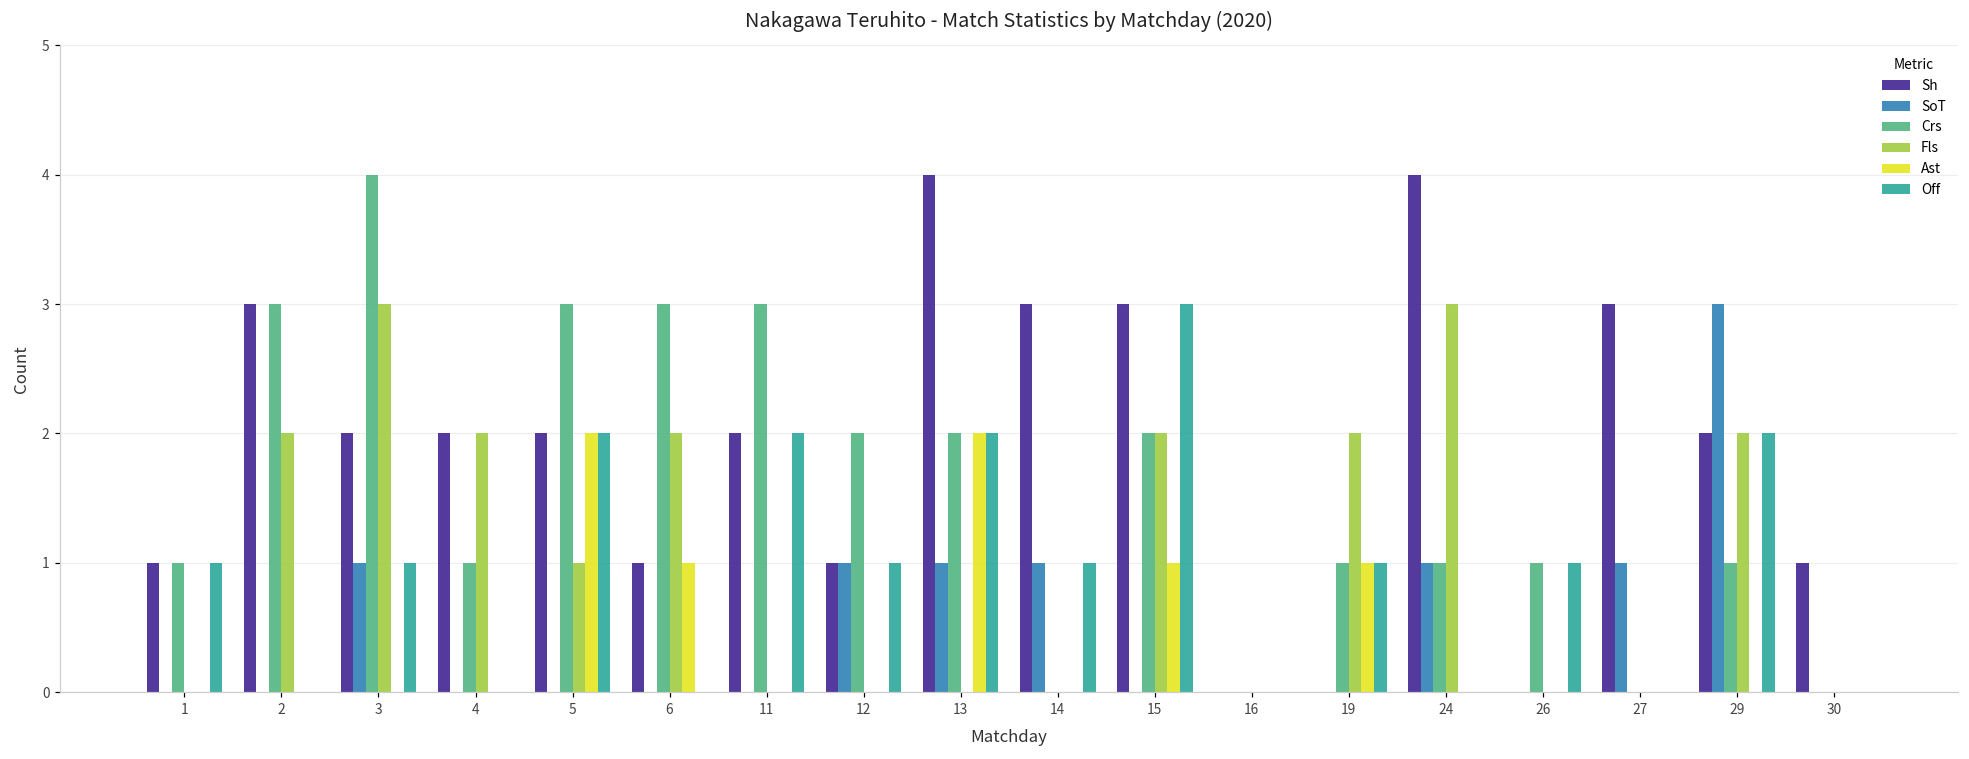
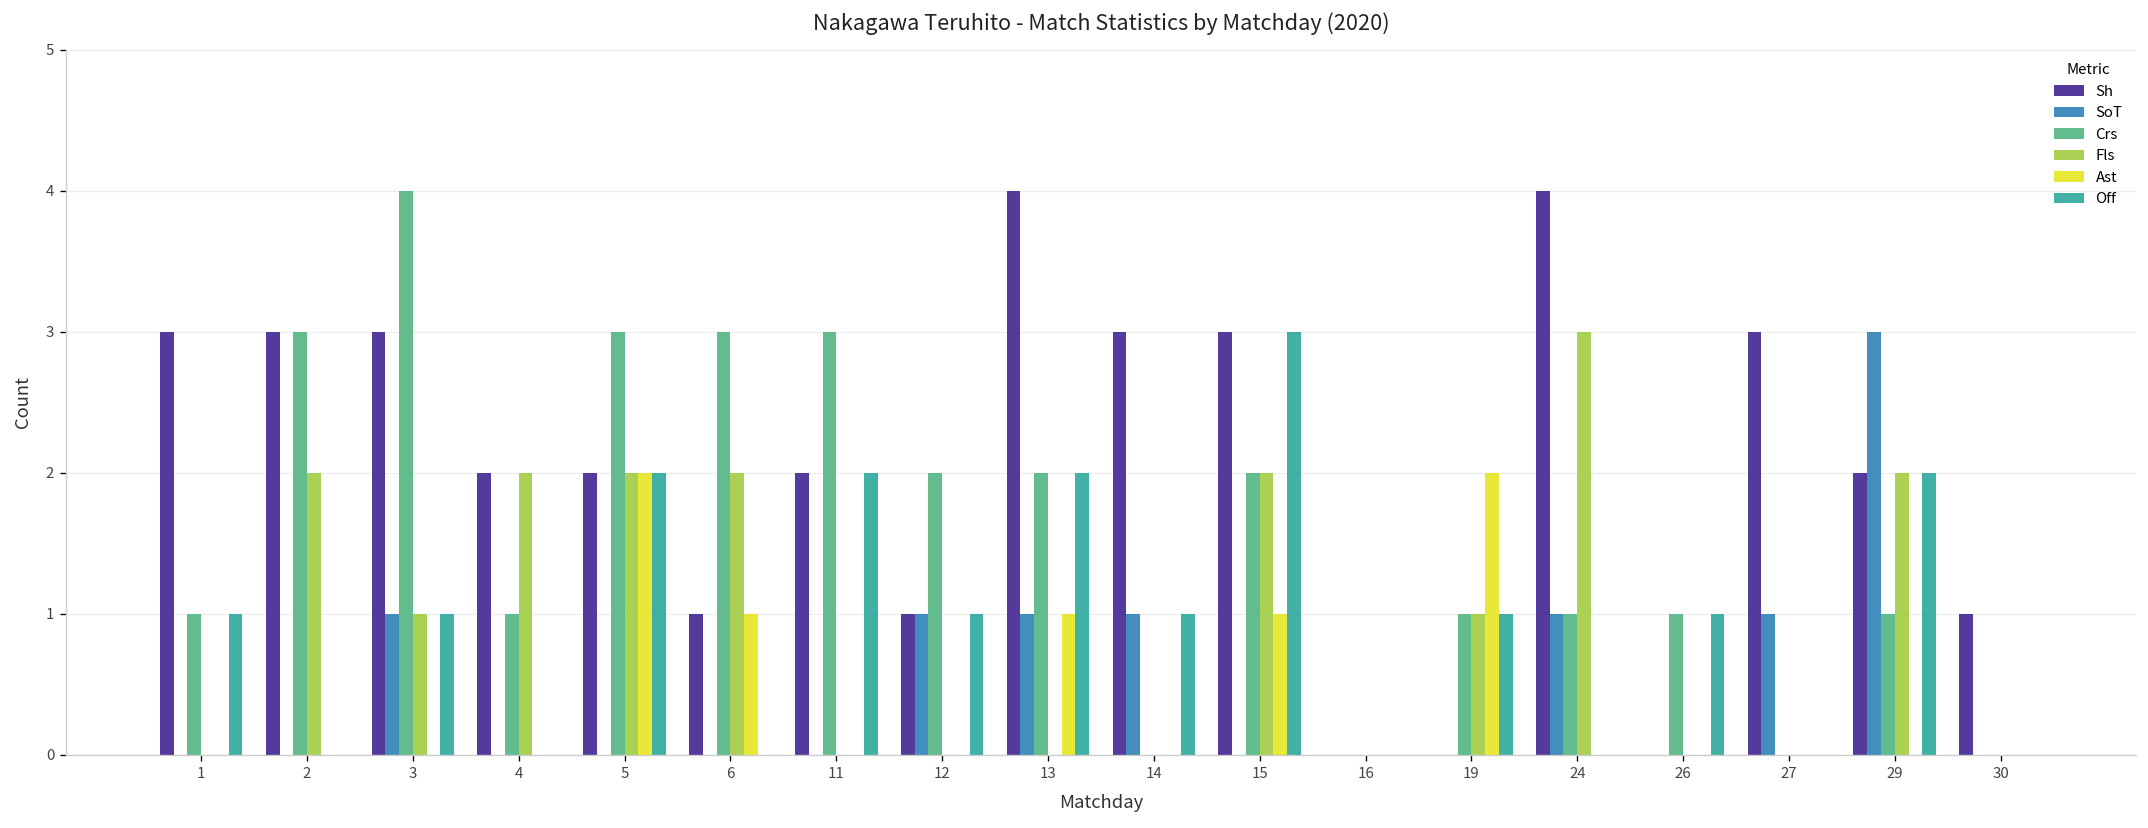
  {
    "Sh": {
-     "1": 1,
+     "1": 3,
      "2": 3,
-     "3": 2,
+     "3": 3,
      "4": 2,
      "5": 2,
      "6": 1,
      "11": 2,
      "12": 1,
      "13": 4,
      "14": 3,
      "15": 3,
      "16": 0,
      "19": 0,
      "24": 4,
      "26": 0,
      "27": 3,
      "29": 2,
      "30": 1
    },
    "Fls": {
      "1": 0,
      "2": 2,
-     "3": 3,
+     "3": 1,
      "4": 2,
-     "5": 1,
+     "5": 2,
      "6": 2,
      "11": 0,
      "12": 0,
      "13": 0,
      "14": 0,
      "15": 2,
      "16": 0,
-     "19": 2,
+     "19": 1,
      "24": 3,
      "26": 0,
      "27": 0,
      "29": 2,
      "30": 0
    },
    "Ast": {
      "1": 0,
      "2": 0,
      "3": 0,
      "4": 0,
      "5": 2,
      "6": 1,
      "11": 0,
      "12": 0,
-     "13": 2,
+     "13": 1,
      "14": 0,
      "15": 1,
      "16": 0,
-     "19": 1,
+     "19": 2,
      "24": 0,
      "26": 0,
      "27": 0,
      "29": 0,
      "30": 0
    }
  }
